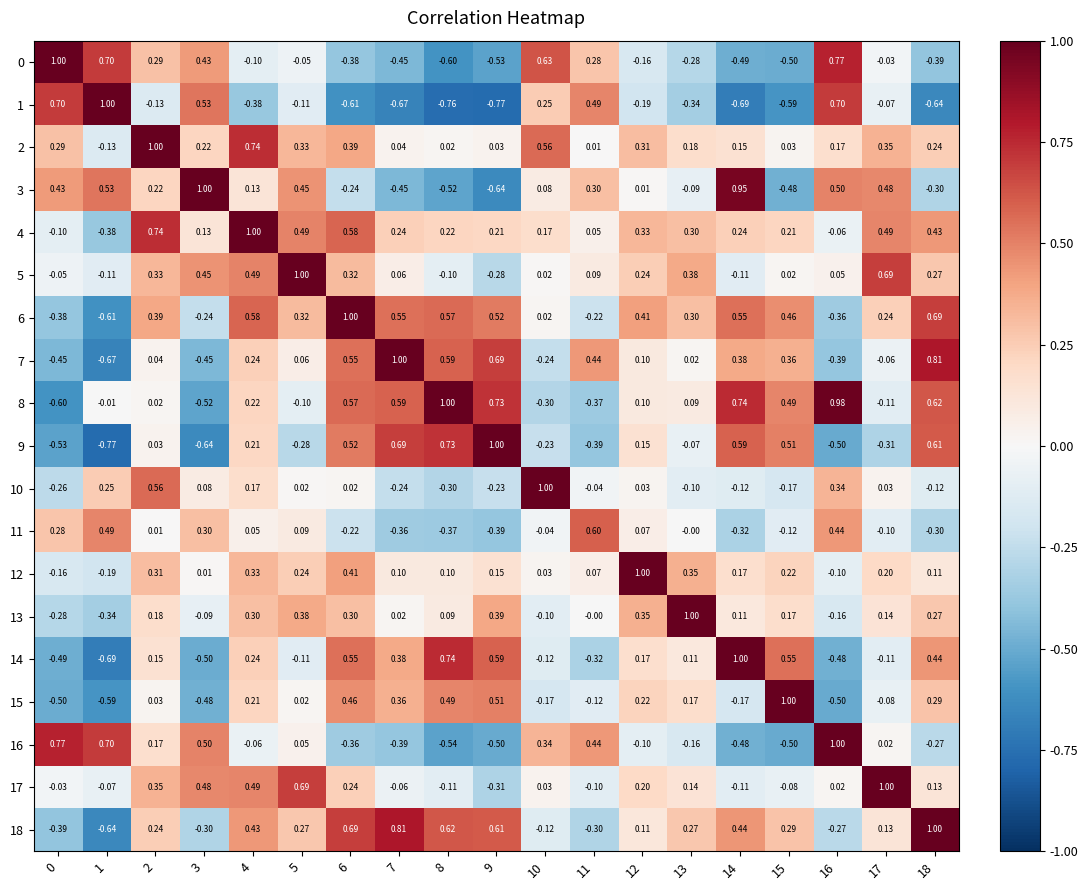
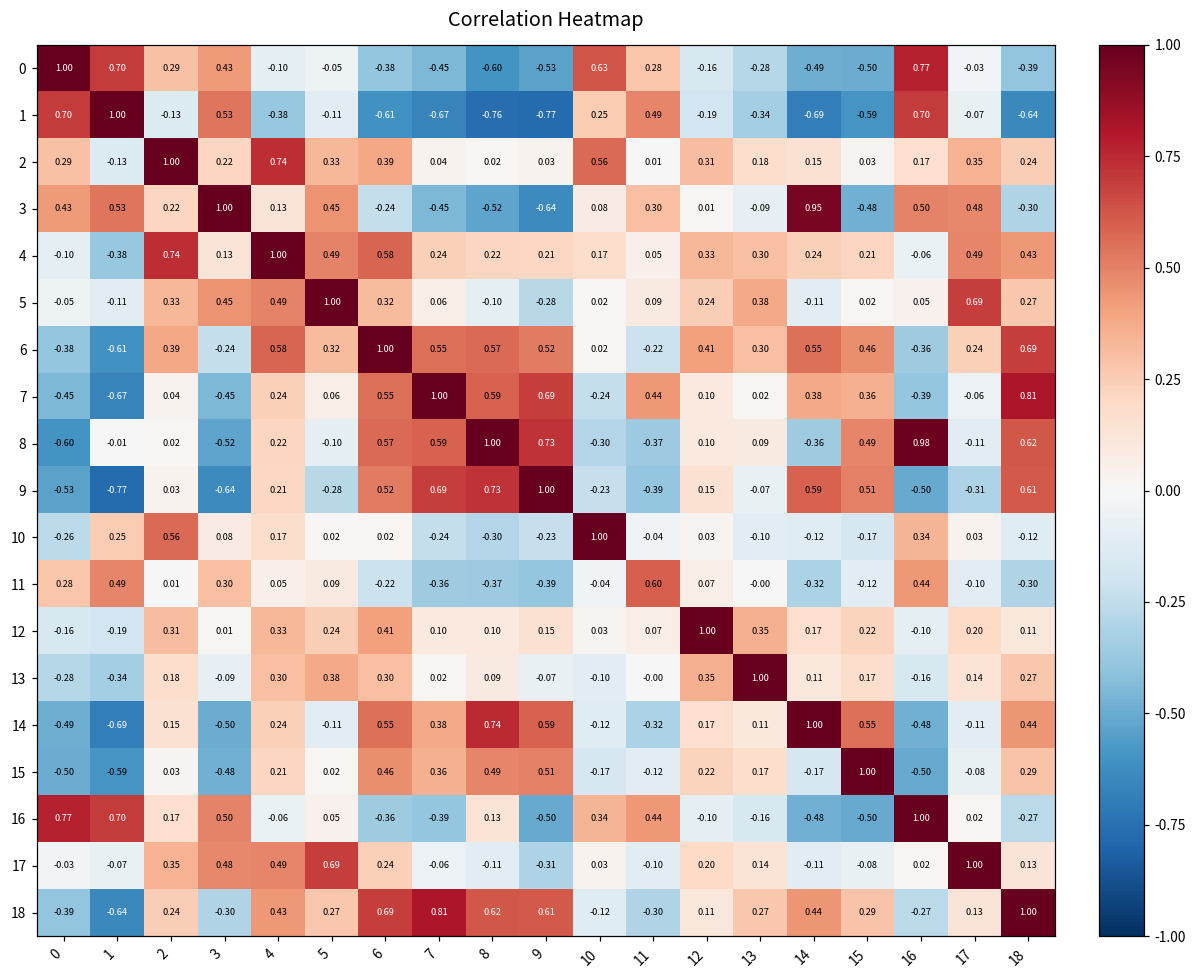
  {
    "8": {
      "0": -0.60,
      "1": -0.01,
      "2": 0.02,
      "3": -0.52,
      "4": 0.22,
      "5": -0.10,
      "6": 0.57,
      "7": 0.59,
      "8": 1.00,
      "9": 0.73,
      "10": -0.30,
      "11": -0.37,
      "12": 0.10,
      "13": 0.09,
-     "14": 0.74,
+     "14": -0.36,
      "15": 0.49,
      "16": 0.98,
      "17": -0.11,
      "18": 0.62
    },
    "13": {
      "0": -0.28,
      "1": -0.34,
      "2": 0.18,
      "3": -0.09,
      "4": 0.30,
      "5": 0.38,
      "6": 0.30,
      "7": 0.02,
      "8": 0.09,
-     "9": 0.39,
+     "9": -0.07,
      "10": -0.10,
      "11": -0.00,
      "12": 0.35,
      "13": 1.00,
      "14": 0.11,
      "15": 0.17,
      "16": -0.16,
      "17": 0.14,
      "18": 0.27
    },
    "16": {
      "0": 0.77,
      "1": 0.70,
      "2": 0.17,
      "3": 0.50,
      "4": -0.06,
      "5": 0.05,
      "6": -0.36,
      "7": -0.39,
-     "8": -0.54,
+     "8": 0.13,
      "9": -0.50,
      "10": 0.34,
      "11": 0.44,
      "12": -0.10,
      "13": -0.16,
      "14": -0.48,
      "15": -0.50,
      "16": 1.00,
      "17": 0.02,
      "18": -0.27
    }
  }
